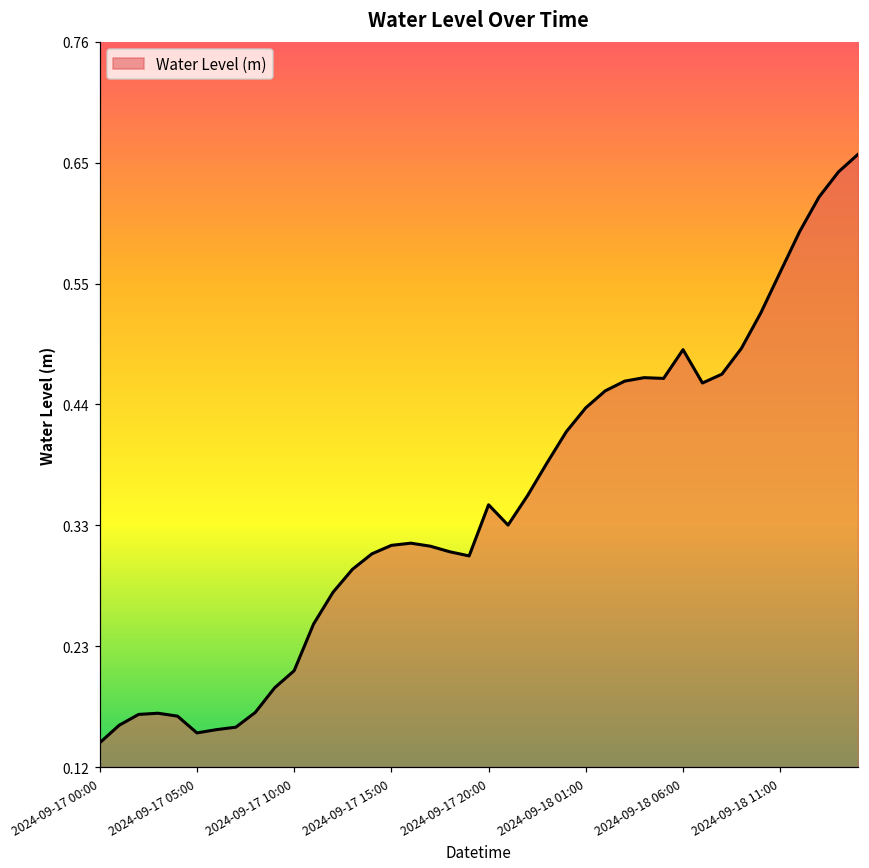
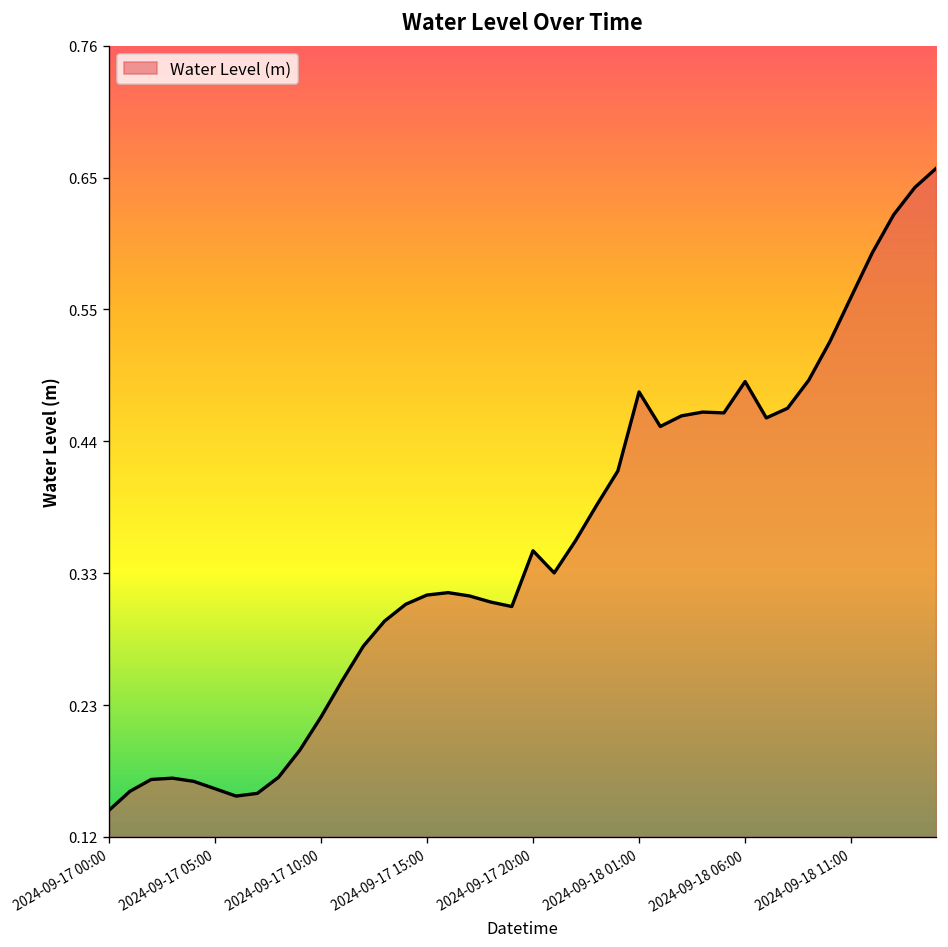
  {
    "2024-09-17 00:00": 0.142,
-   "2024-09-17 05:00": 0.151,
-   "2024-09-17 10:00": 0.206,
+   "2024-09-17 05:00": 0.160,
+   "2024-09-17 10:00": 0.218,
    "2024-09-17 15:00": 0.316,
    "2024-09-17 20:00": 0.352,
-   "2024-09-18 01:00": 0.437,
+   "2024-09-18 01:00": 0.480,
    "2024-09-18 06:00": 0.488,
    "2024-09-18 11:00": 0.556
  }
